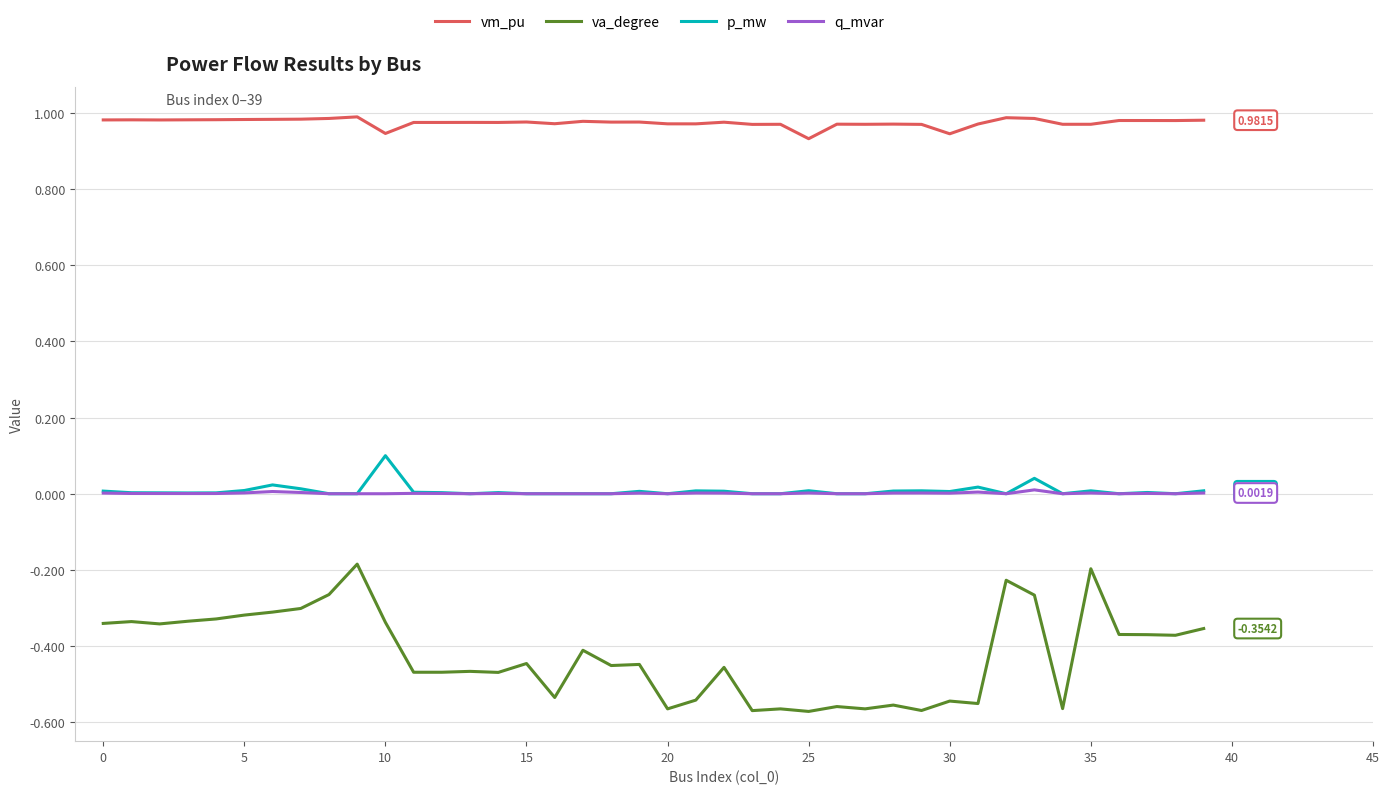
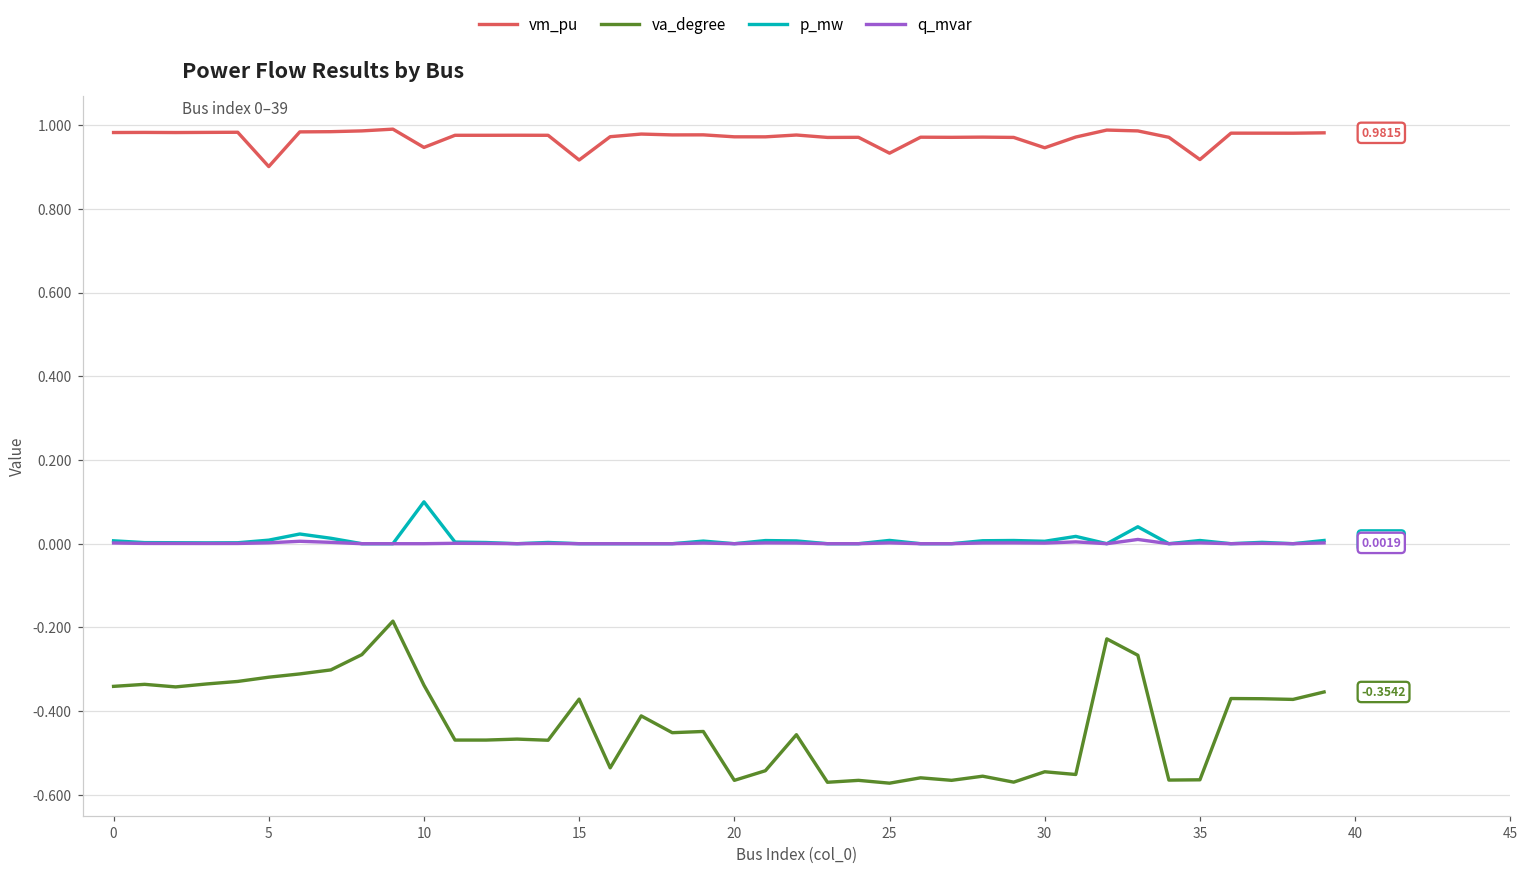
  {
    "vm_pu": {
      "0": 0.98,
-     "5": 0.98,
+     "5": 0.90,
      "10": 0.95,
-     "15": 0.98,
+     "15": 0.92,
      "20": 0.97,
      "25": 0.93,
      "30": 0.95,
-     "35": 0.97
+     "35": 0.92
    },
    "va_degree": {
      "0": -0.34,
      "5": -0.32,
      "10": -0.34,
-     "15": -0.45,
+     "15": -0.37,
      "20": -0.57,
      "25": -0.57,
      "30": -0.54,
-     "35": -0.20
+     "35": -0.56
    },
    "p_mw": {
      "10": 0.10
    },
    "q_mvar": {
      "10": 0.00
    }
  }
